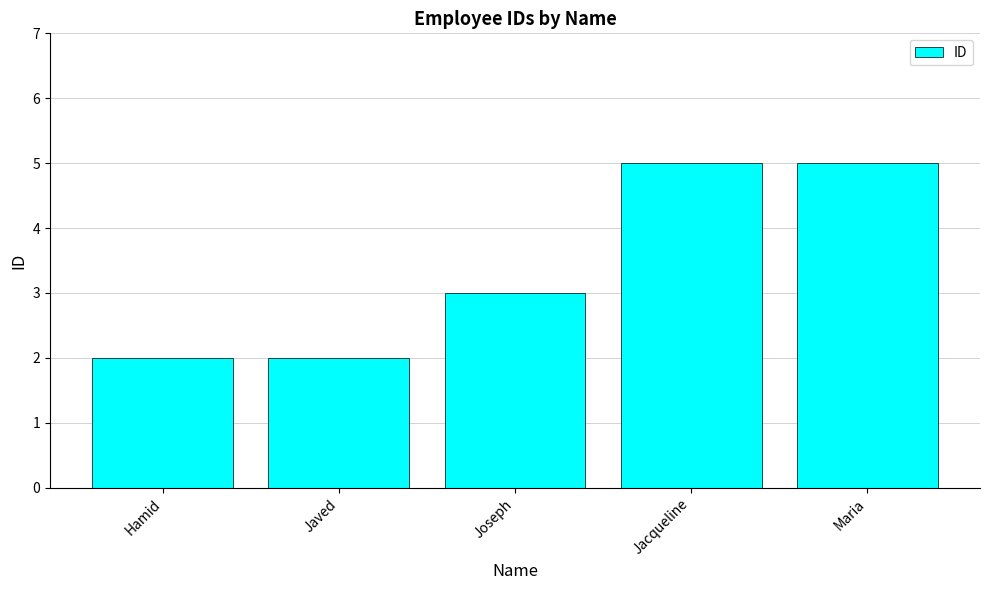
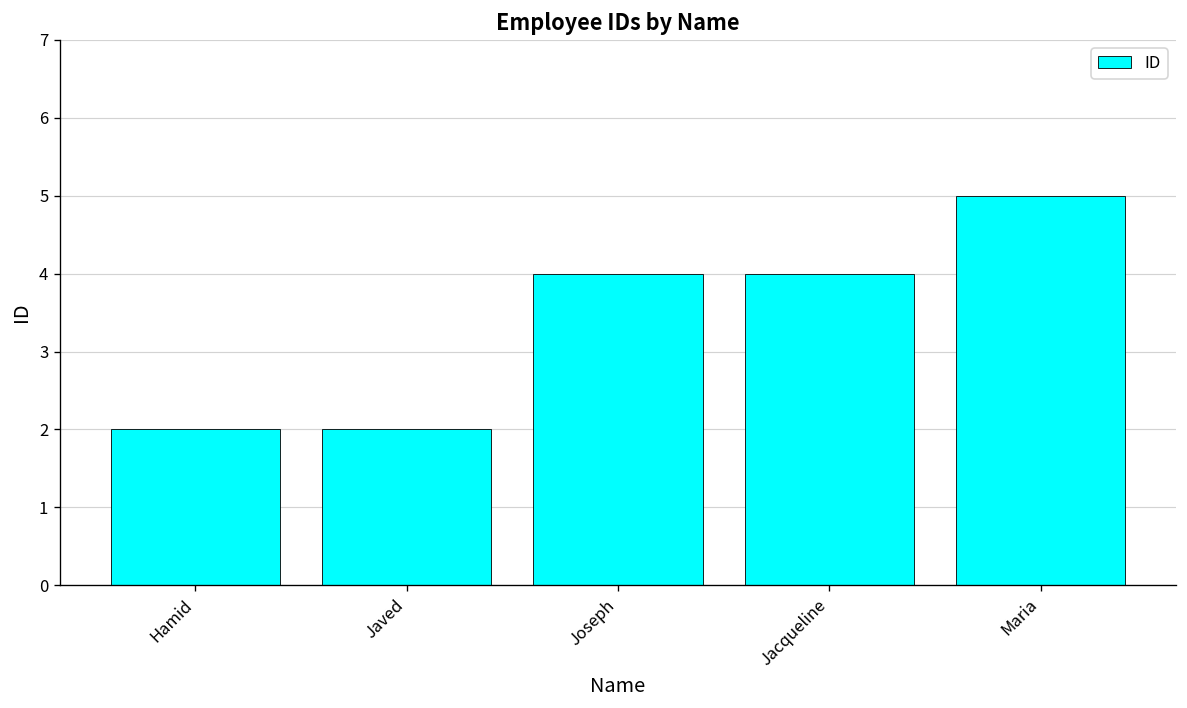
  {
    "Hamid": 2,
    "Javed": 2,
-   "Joseph": 3,
-   "Jacqueline": 5,
+   "Joseph": 4,
+   "Jacqueline": 4,
    "Maria": 5
  }
